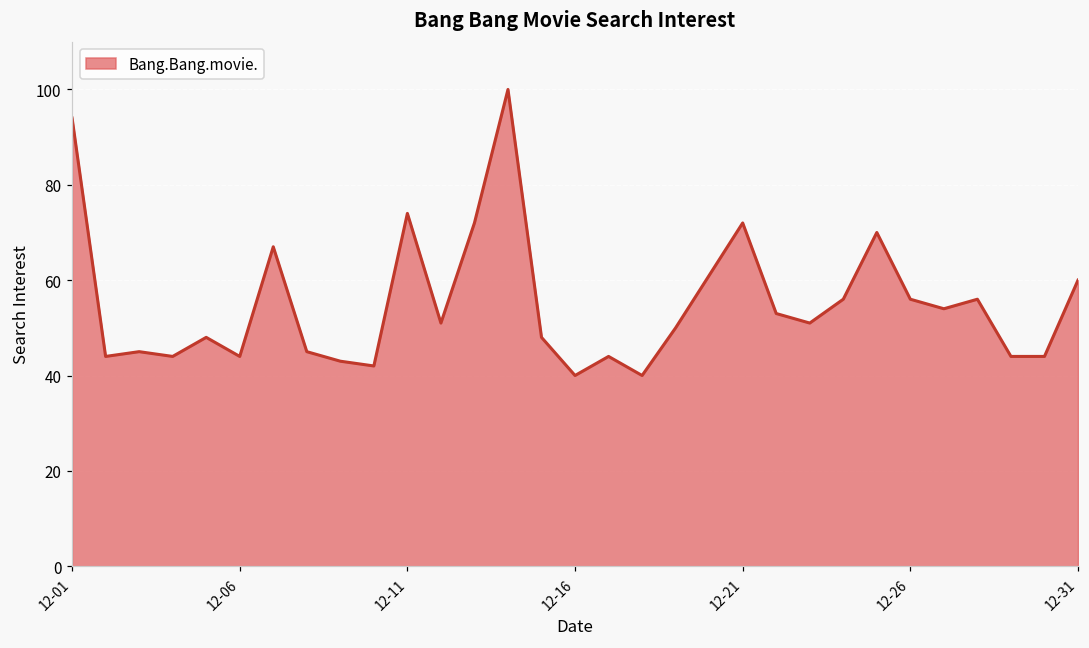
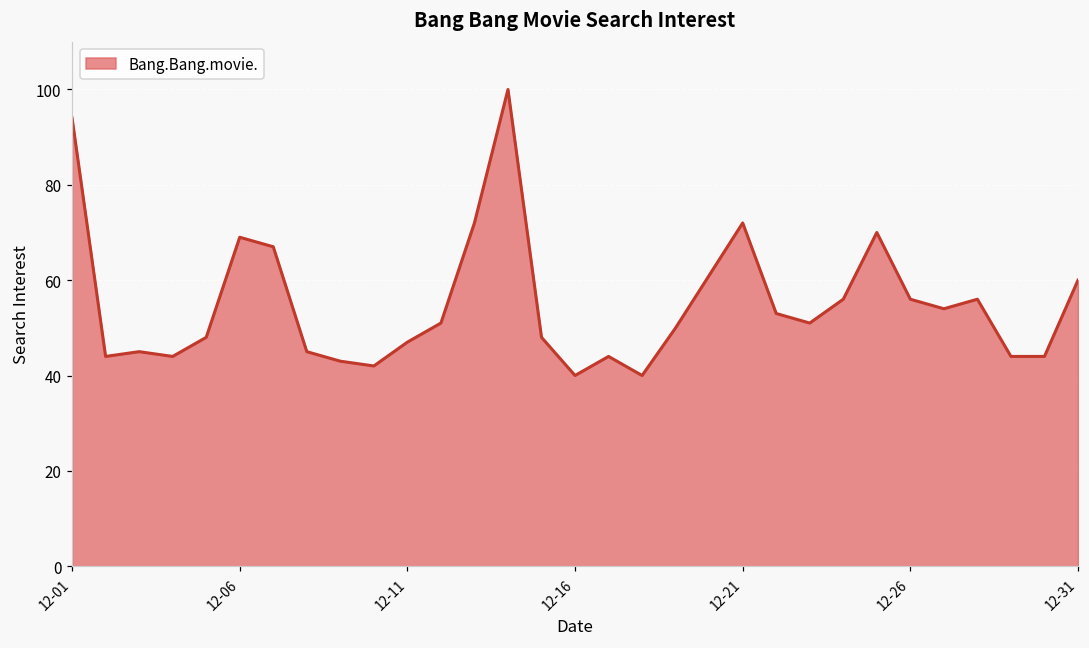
  {
    "12-01": 94,
-   "12-06": 44,
-   "12-11": 74,
+   "12-06": 69,
+   "12-11": 47,
    "12-16": 40,
    "12-21": 72,
    "12-26": 56,
    "12-31": 60
  }
